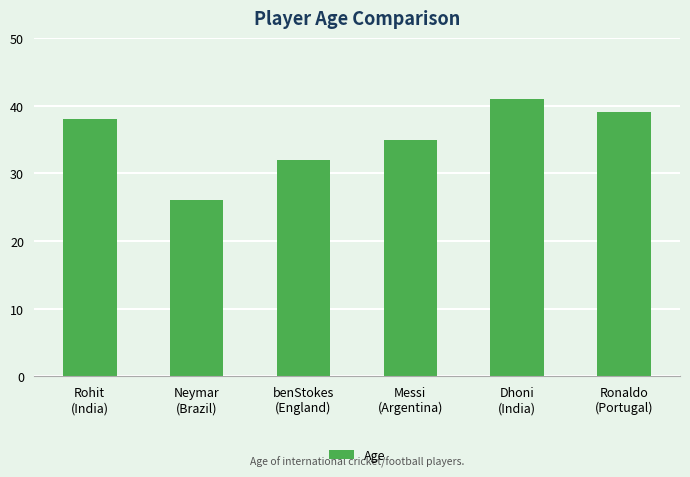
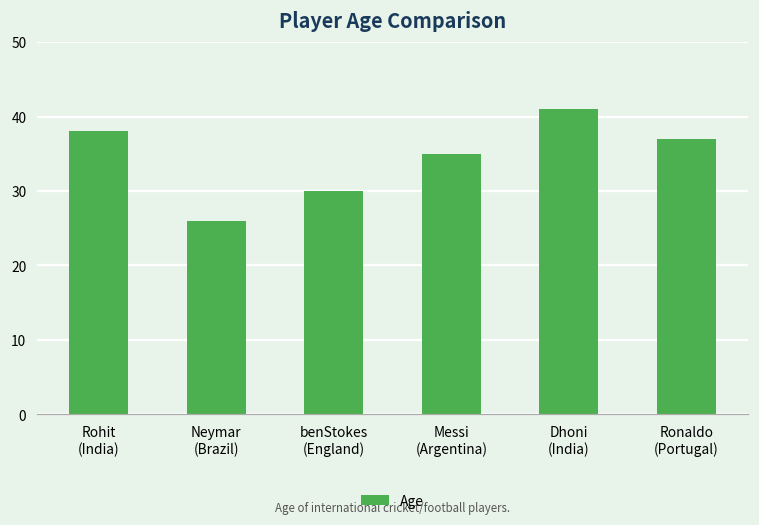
  {
    "Rohit (India)": 38,
    "Neymar (Brazil)": 26,
-   "benStokes (England)": 32,
+   "benStokes (England)": 30,
    "Messi (Argentina)": 35,
    "Dhoni (India)": 41,
-   "Ronaldo (Portugal)": 39
+   "Ronaldo (Portugal)": 37
  }
